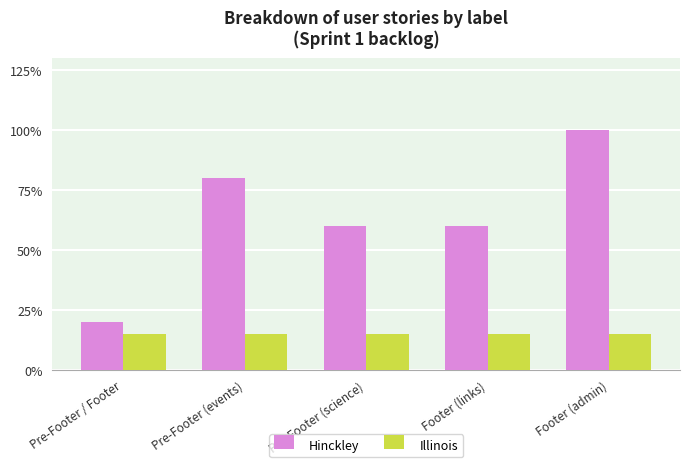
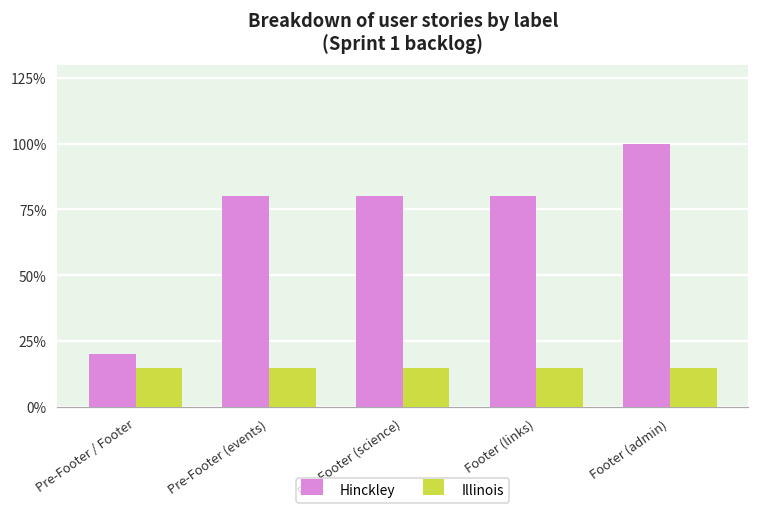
  {
    "Hinckley": {
      "Pre-Footer / Footer": "20%",
      "Pre-Footer (events)": "80%",
-     "Pre-Footer (science)": "60%",
-     "Footer (links)": "60%",
+     "Pre-Footer (science)": "80%",
+     "Footer (links)": "80%",
      "Footer (admin)": "100%"
    },
    "Illinois": {
      "Pre-Footer / Footer": "15%",
      "Pre-Footer (events)": "15%",
      "Pre-Footer (science)": "15%",
      "Footer (links)": "15%",
      "Footer (admin)": "15%"
    }
  }
